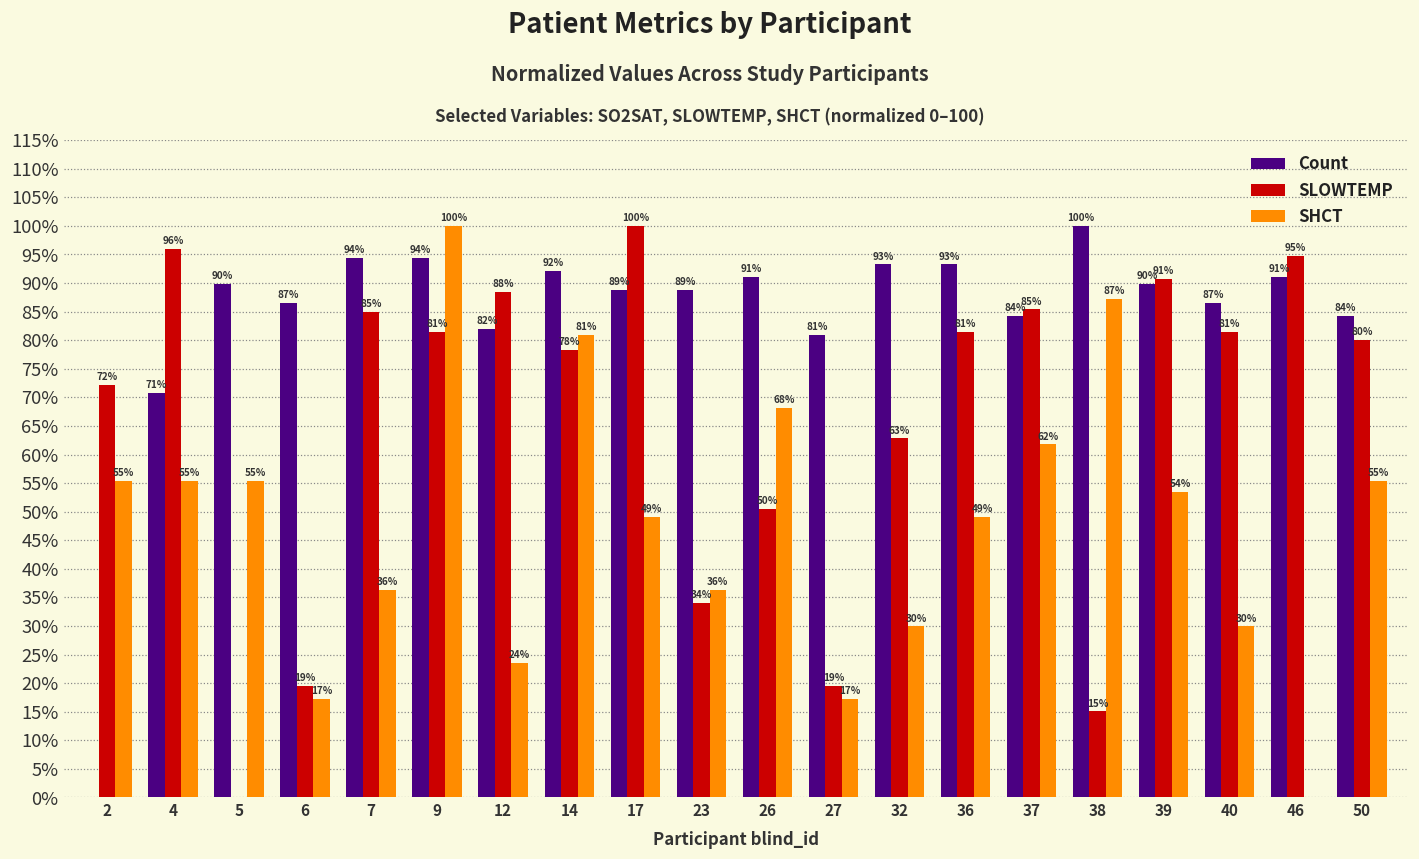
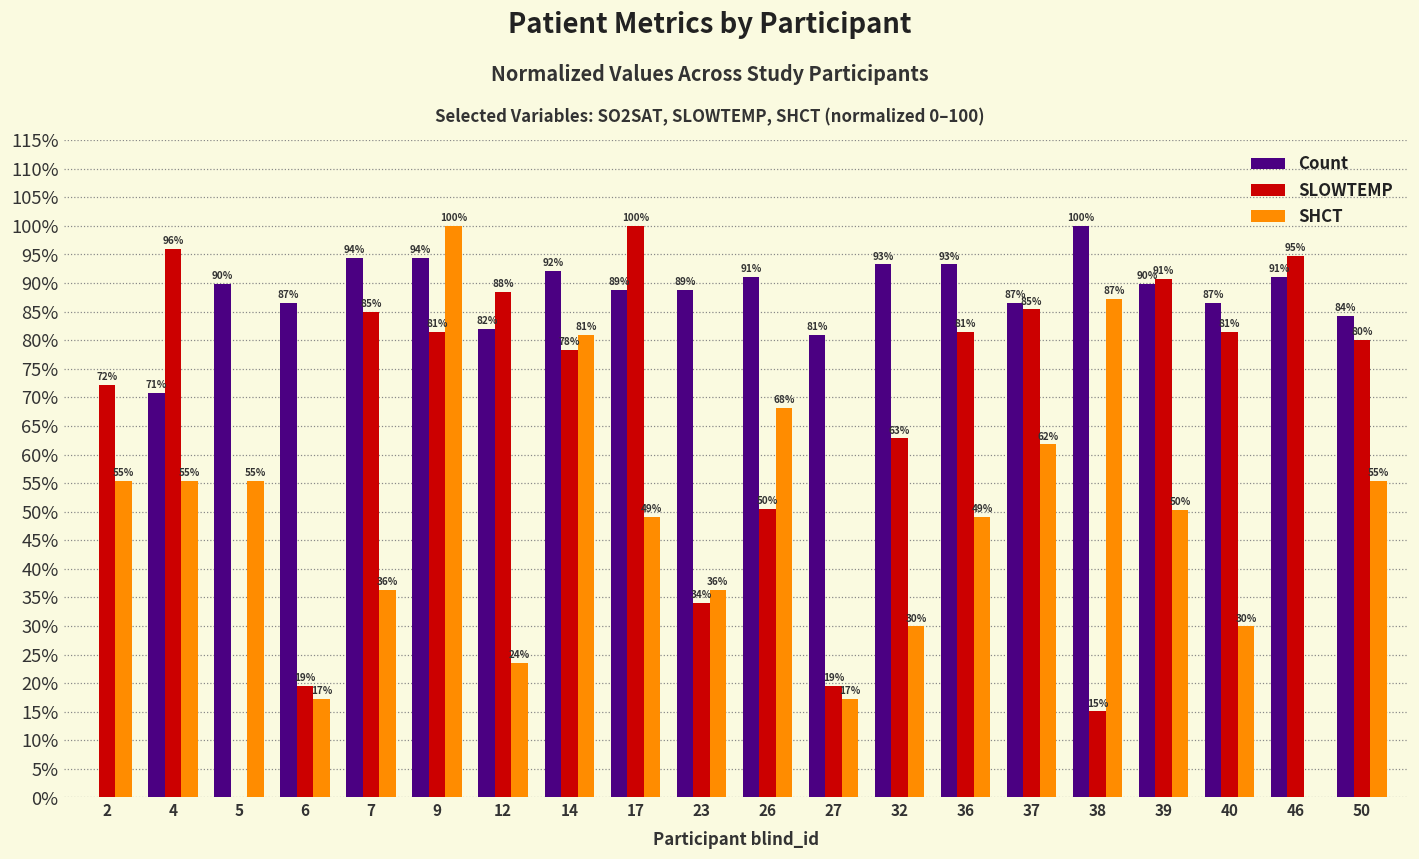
  {
    "Count": {
      "4": "71%",
      "5": "90%",
      "6": "87%",
      "7": "94%",
      "9": "94%",
      "12": "82%",
      "14": "92%",
      "17": "89%",
      "23": "89%",
      "26": "91%",
      "27": "81%",
      "32": "93%",
      "36": "93%",
-     "37": "84%",
+     "37": "87%",
      "38": "100%",
      "39": "90%",
      "40": "87%",
      "46": "91%",
      "50": "84%"
    },
    "SLOWTEMP": {
      "2": "72%",
      "4": "96%",
      "6": "19%",
      "7": "85%",
      "9": "81%",
      "12": "88%",
      "14": "78%",
      "17": "100%",
      "23": "34%",
      "26": "50%",
      "27": "19%",
      "32": "63%",
      "36": "81%",
      "37": "85%",
      "38": "15%",
      "39": "91%",
      "40": "81%",
      "46": "95%",
      "50": "80%"
    },
    "SHCT": {
      "2": "55%",
      "4": "55%",
      "5": "55%",
      "6": "17%",
      "7": "36%",
      "9": "100%",
      "12": "24%",
      "14": "81%",
      "17": "49%",
      "23": "36%",
      "26": "68%",
      "27": "17%",
      "32": "30%",
      "36": "49%",
      "37": "62%",
      "38": "87%",
-     "39": "54%",
+     "39": "50%",
      "40": "30%",
      "50": "55%"
    }
  }
